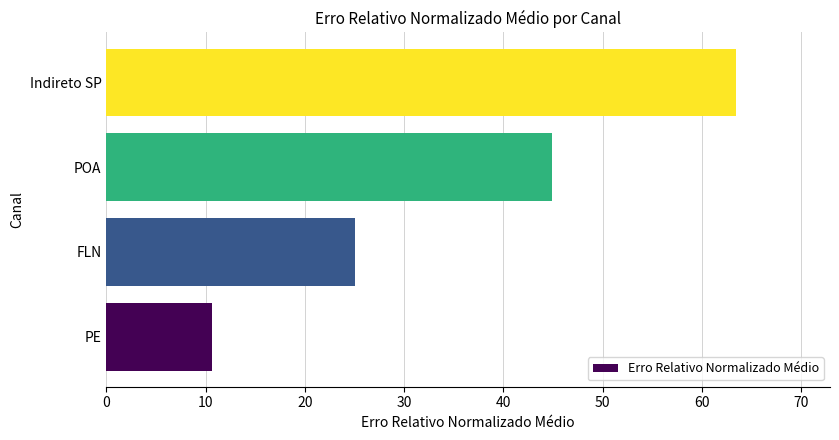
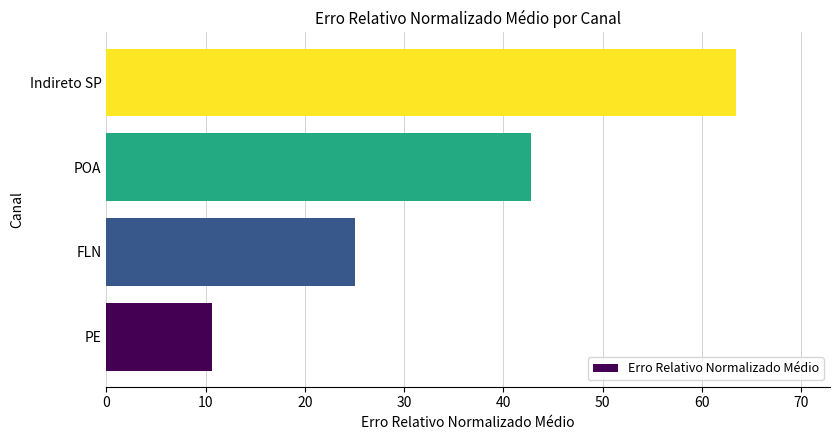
  {
    "Indireto SP": 63,
-   "POA": 45,
+   "POA": 43,
    "FLN": 25,
    "PE": 11
  }
